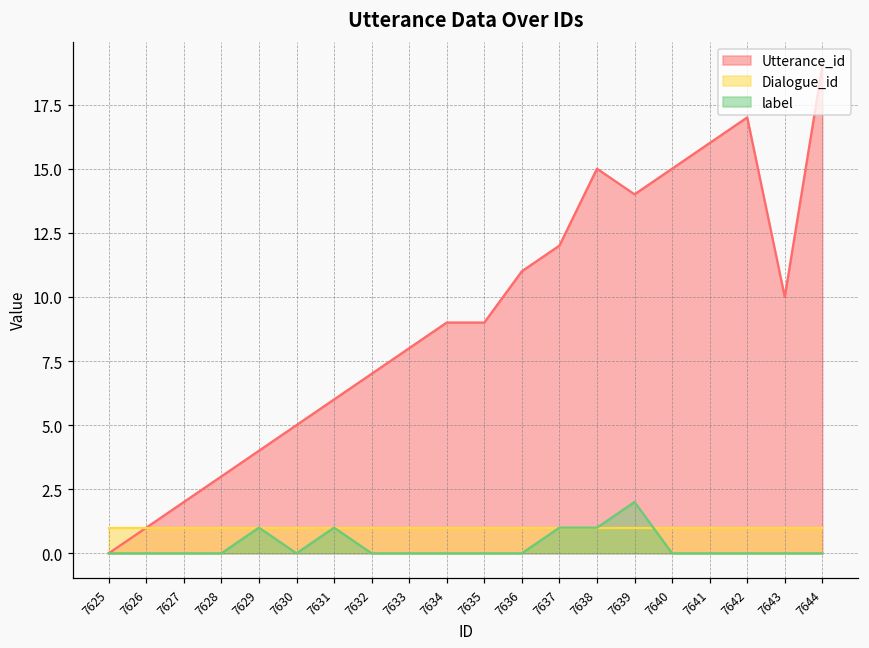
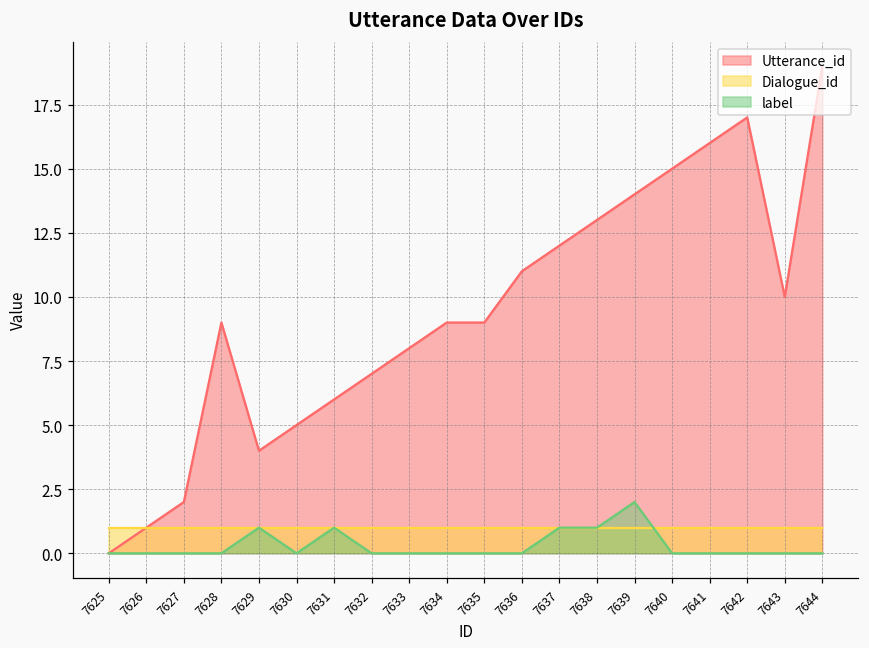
  {
    "Utterance_id": {
      "7627": 2,
-     "7628": 3,
+     "7628": 9,
      "7629": 4,
      "7630": 5,
      "7631": 6,
      "7632": 7,
      "7633": 8,
      "7634": 9,
      "7635": 9,
      "7636": 11,
      "7637": 12,
-     "7638": 15,
+     "7638": 13,
      "7639": 14,
      "7640": 15,
      "7641": 16,
      "7642": 17,
      "7643": 10
    },
    "Dialogue_id": {
      "7625": 1,
      "7627": 1,
      "7628": 1,
      "7630": 1,
      "7632": 1,
      "7633": 1,
      "7634": 1,
      "7635": 1,
      "7636": 1,
      "7639": 1,
      "7640": 1,
      "7641": 1,
      "7642": 1,
      "7643": 1,
      "7644": 1
    },
    "label": {
      "7626": 0,
      "7627": 0,
      "7628": 0,
      "7630": 0,
      "7632": 0,
      "7633": 0,
      "7634": 0,
      "7635": 0,
      "7636": 0,
      "7639": 2,
      "7640": 0,
      "7641": 0,
      "7642": 0,
      "7643": 0,
      "7644": 0
    }
  }
